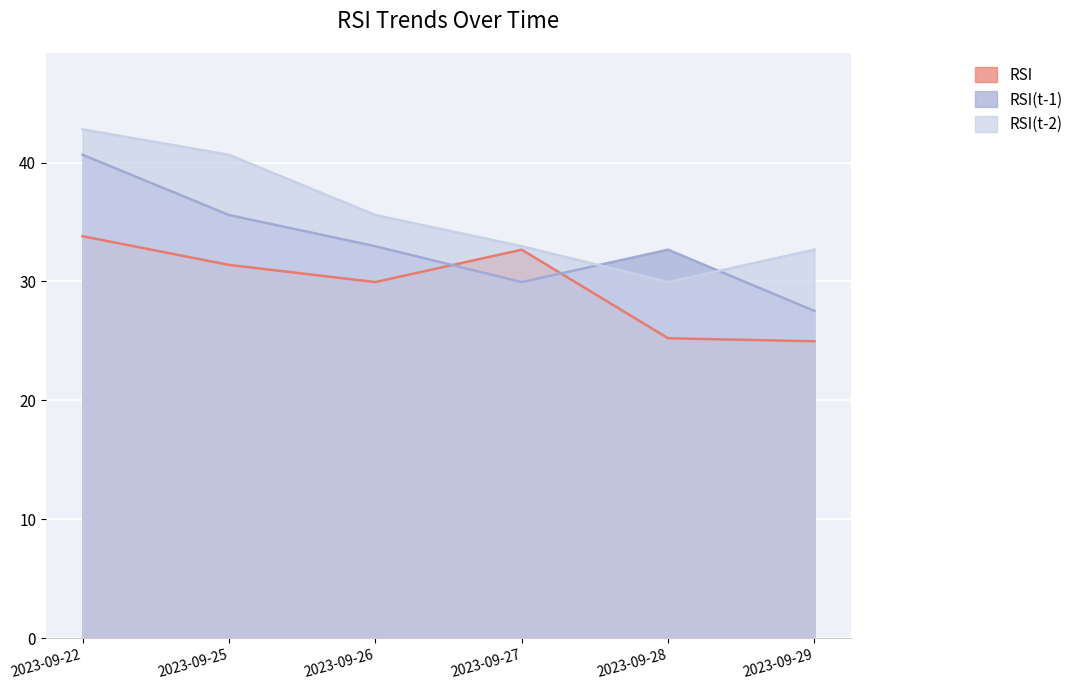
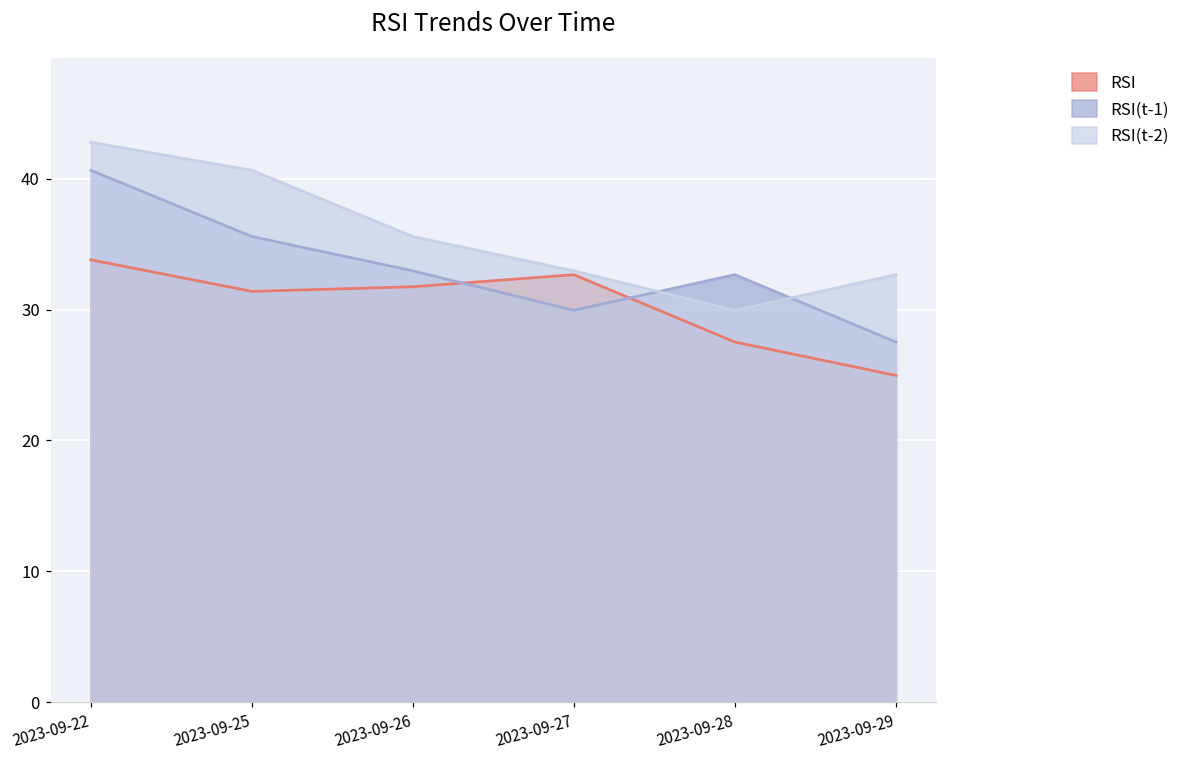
  {
    "RSI": {
      "2023-09-22": 33.8,
      "2023-09-25": 31.4,
-     "2023-09-26": 29.9,
+     "2023-09-26": 31.7,
      "2023-09-27": 32.7,
-     "2023-09-28": 25.2,
+     "2023-09-28": 27.5,
      "2023-09-29": 25.0
    }
  }
